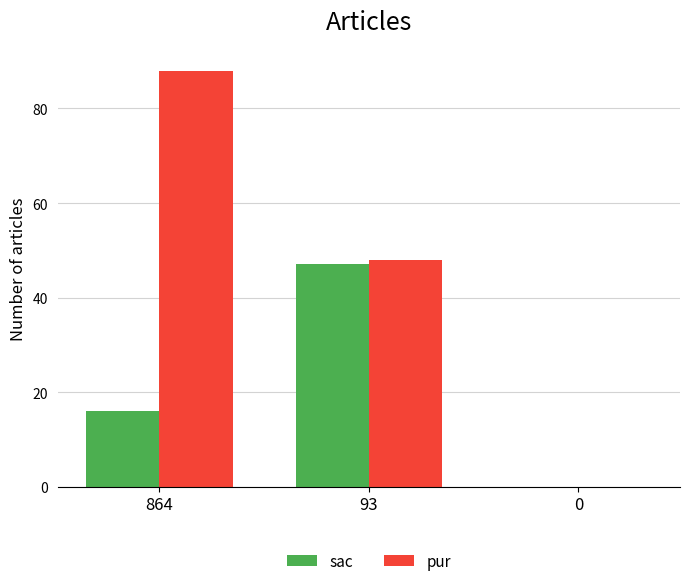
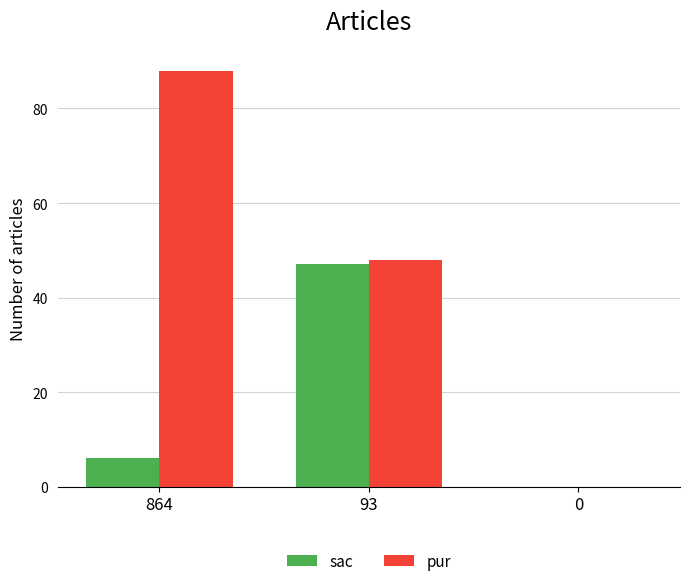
  {
    "sac": {
-     "864": 16,
+     "864": 6,
      "93": 47,
      "0": 0
    },
    "pur": {
      "864": 88,
      "93": 48,
      "0": 0
    }
  }
